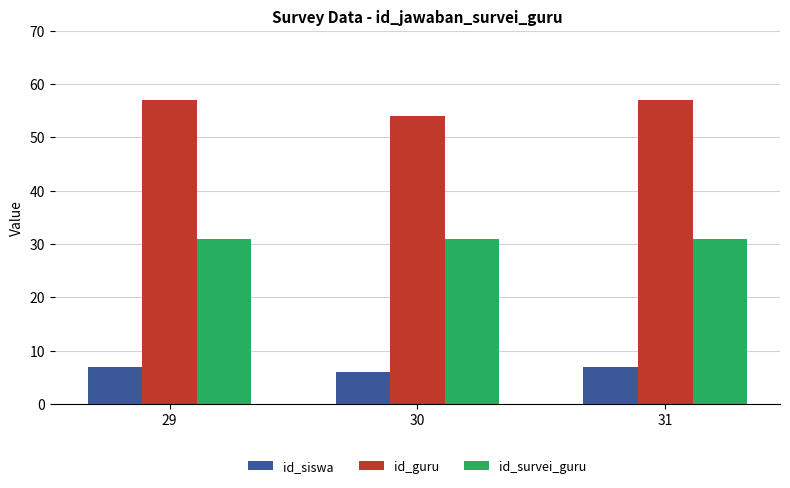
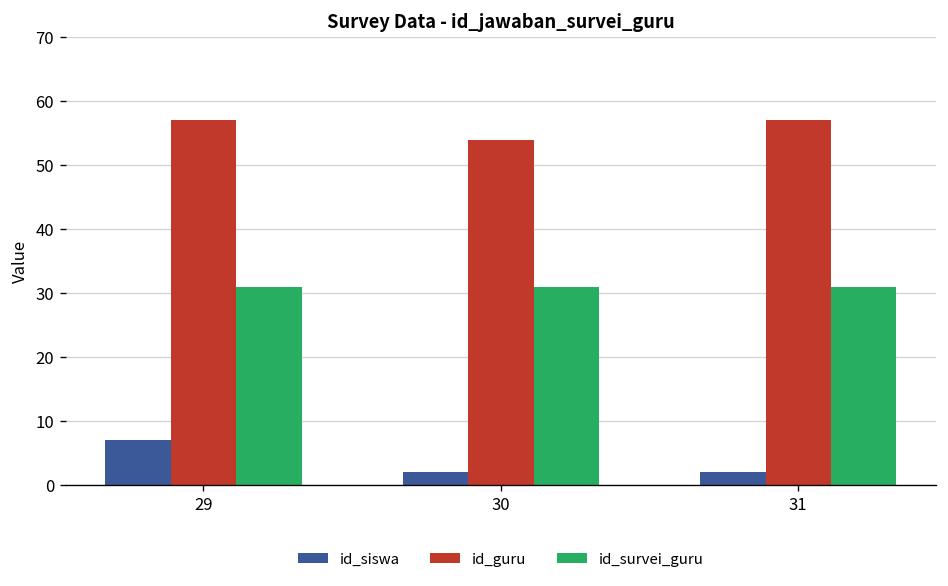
  {
    "id_siswa": {
      "29": 7,
-     "30": 6,
-     "31": 7
+     "30": 2,
+     "31": 2
    },
    "id_guru": {
      "29": 57,
      "30": 54,
      "31": 57
    },
    "id_survei_guru": {
      "29": 31,
      "30": 31,
      "31": 31
    }
  }
